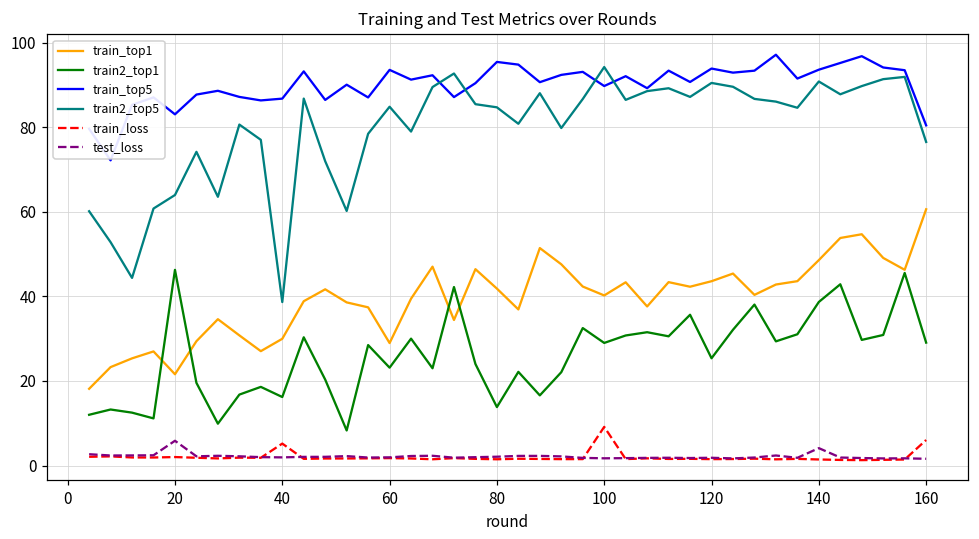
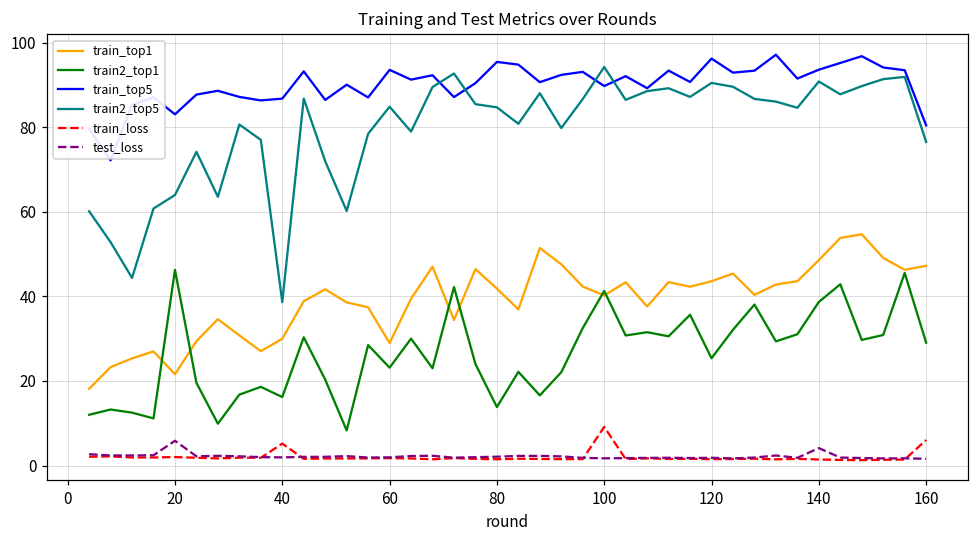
  {
    "train_top1": {
      "20": 22,
      "40": 30,
      "60": 29,
      "80": 42,
      "100": 40,
      "120": 44,
      "140": 49,
-     "160": 61
+     "160": 47
    },
    "train2_top1": {
      "20": 46,
      "40": 16,
      "60": 23,
      "80": 14,
-     "100": 29,
+     "100": 41,
      "120": 25,
      "140": 39,
      "160": 29
    },
    "train_top5": {
      "20": 83,
      "40": 87,
      "60": 94,
      "80": 95,
      "100": 90,
-     "120": 94,
+     "120": 96,
      "140": 94,
      "160": 80
    },
    "train2_top5": {
      "20": 64,
      "40": 39,
      "60": 85,
      "80": 85,
      "100": 94,
      "120": 90,
      "140": 91,
      "160": 77
    },
    "train_loss": {
      "20": 2,
      "40": 5,
      "100": 9,
      "140": 1,
      "160": 6
    },
    "test_loss": {
      "20": 6,
      "40": 2,
      "100": 2,
      "140": 4,
      "160": 2
    }
  }
